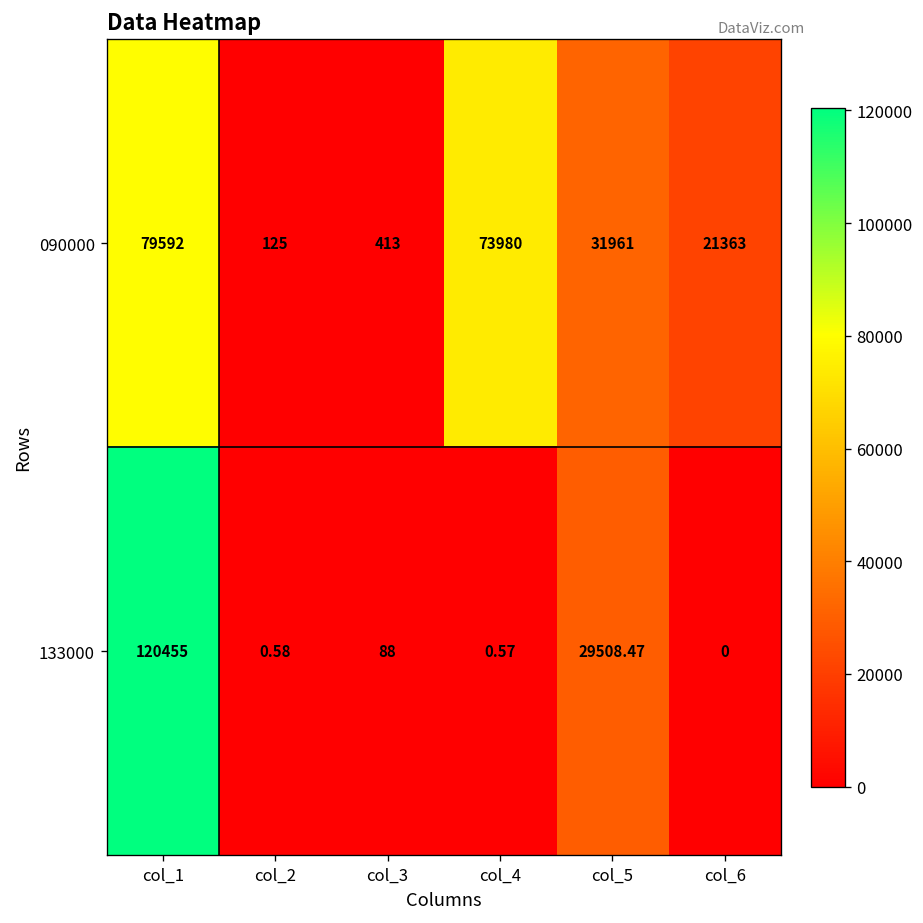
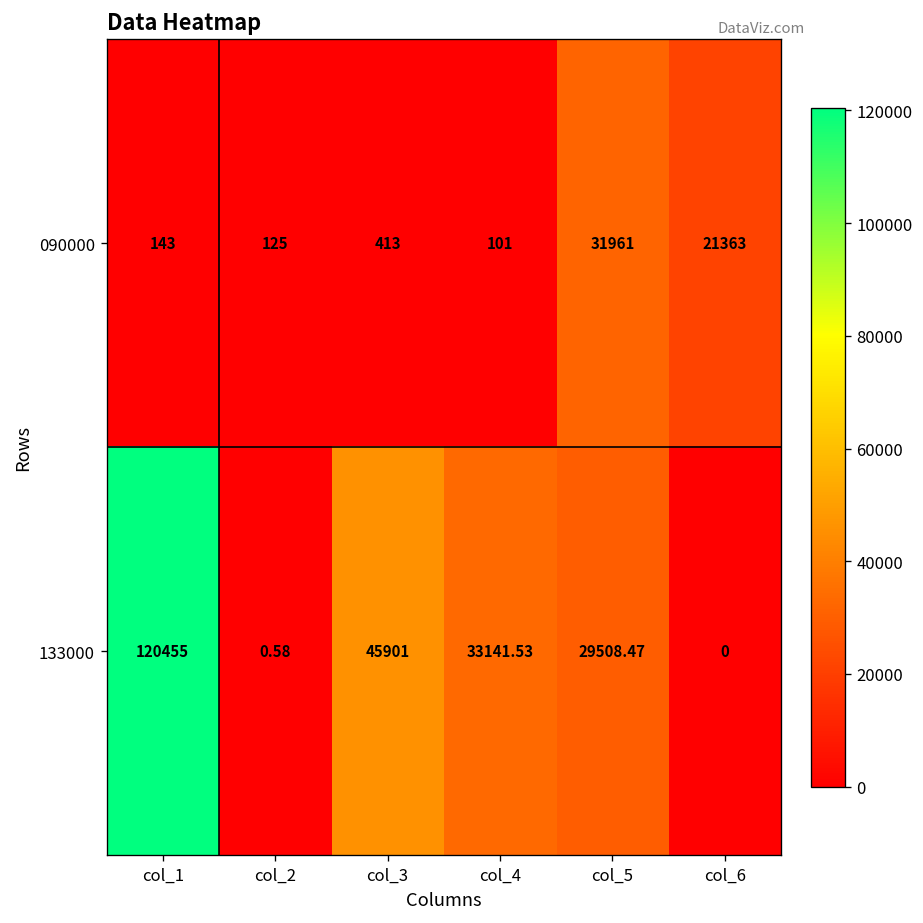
  {
    "090000": {
-     "col_1": 79592,
+     "col_1": 143,
      "col_2": 125,
      "col_3": 413,
-     "col_4": 73980,
+     "col_4": 101,
      "col_5": 31961,
      "col_6": 21363
    },
    "133000": {
      "col_1": 120455,
      "col_2": 0.58,
-     "col_3": 88,
-     "col_4": 0.57,
+     "col_3": 45901,
+     "col_4": 33141.53,
      "col_5": 29508.47,
      "col_6": 0
    }
  }
